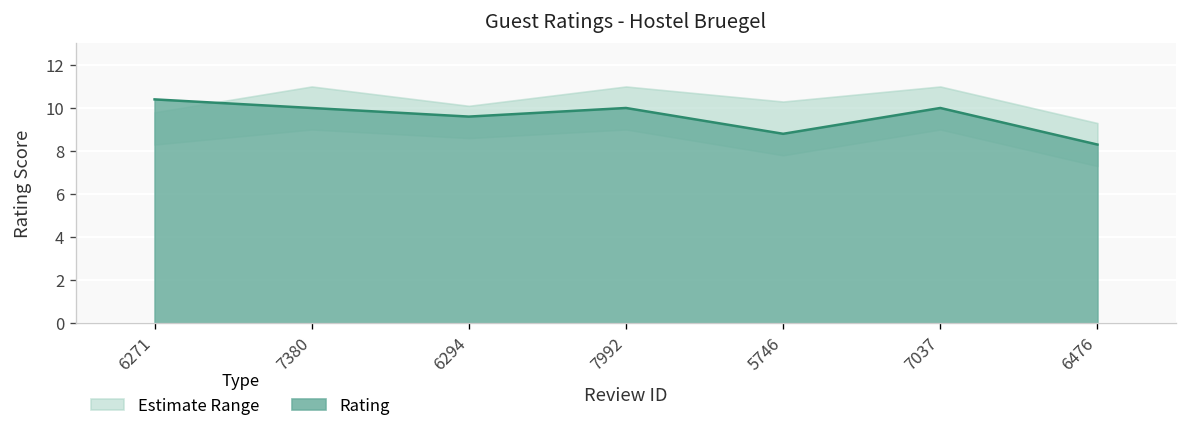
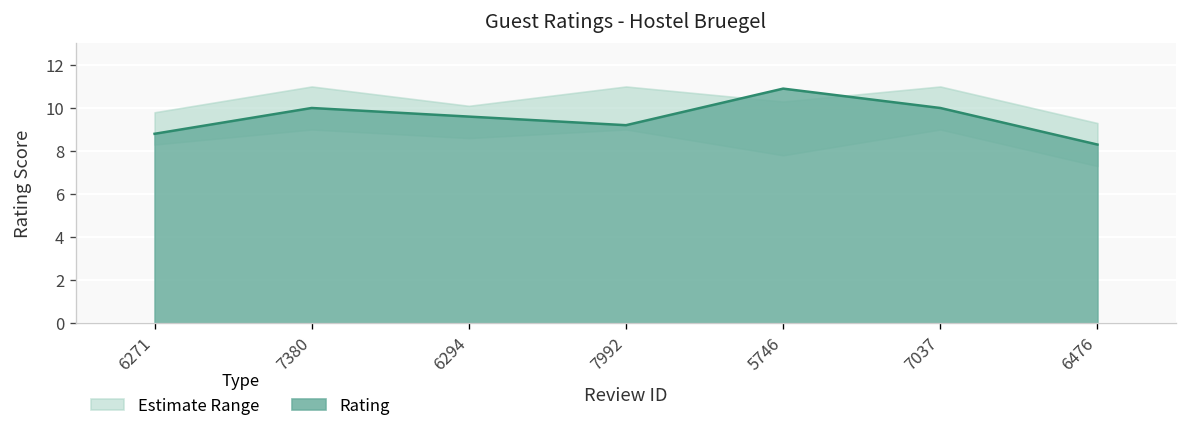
  {
    "Rating": {
-     "6271": 10.4,
+     "6271": 8.8,
      "7380": 10.0,
      "6294": 9.6,
-     "7992": 10.0,
-     "5746": 8.8,
+     "7992": 9.2,
+     "5746": 10.9,
      "7037": 10.0,
      "6476": 8.3
    }
  }
